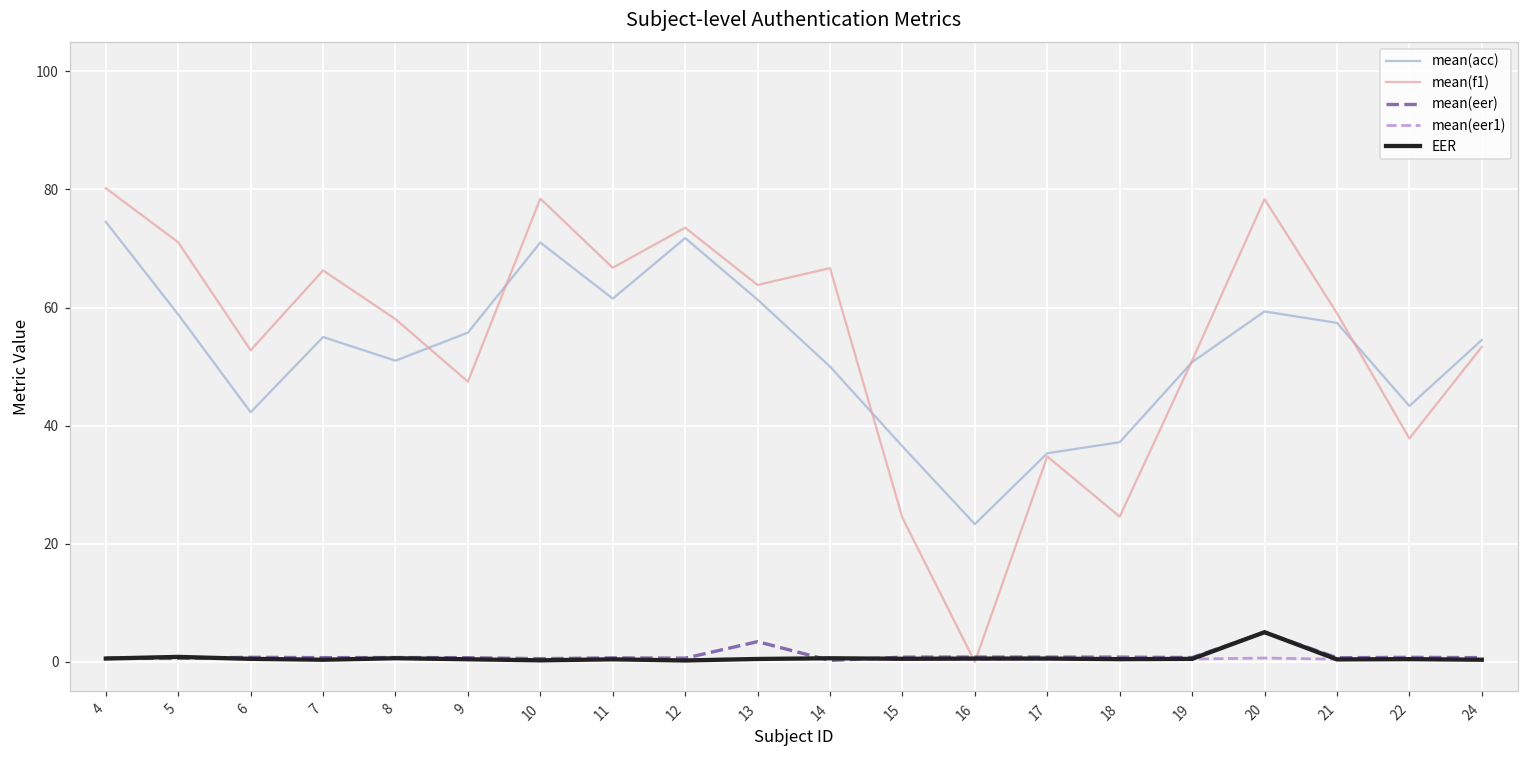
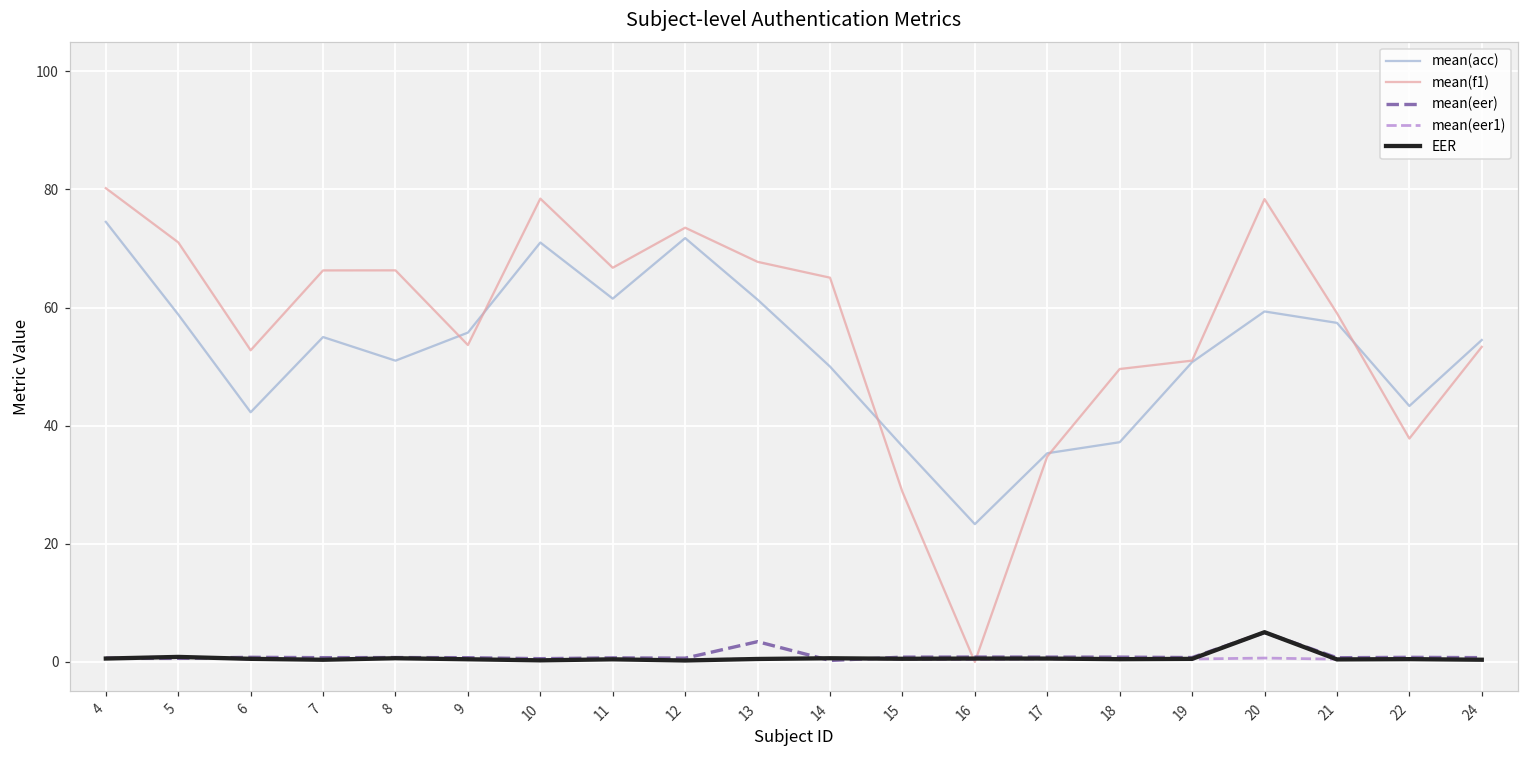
  {
    "mean(f1)": {
      "4": 80,
      "5": 71,
      "6": 53,
      "7": 66,
-     "8": 58,
-     "9": 47,
+     "8": 66,
+     "9": 54,
      "10": 78,
      "11": 67,
      "12": 74,
-     "13": 64,
-     "14": 67,
-     "15": 24,
+     "13": 68,
+     "14": 65,
+     "15": 29,
      "17": 35,
-     "18": 25,
+     "18": 50,
      "20": 78,
      "21": 59,
      "22": 38,
      "24": 53
    },
    "mean(eer)": {
      "13": 3
    }
  }
